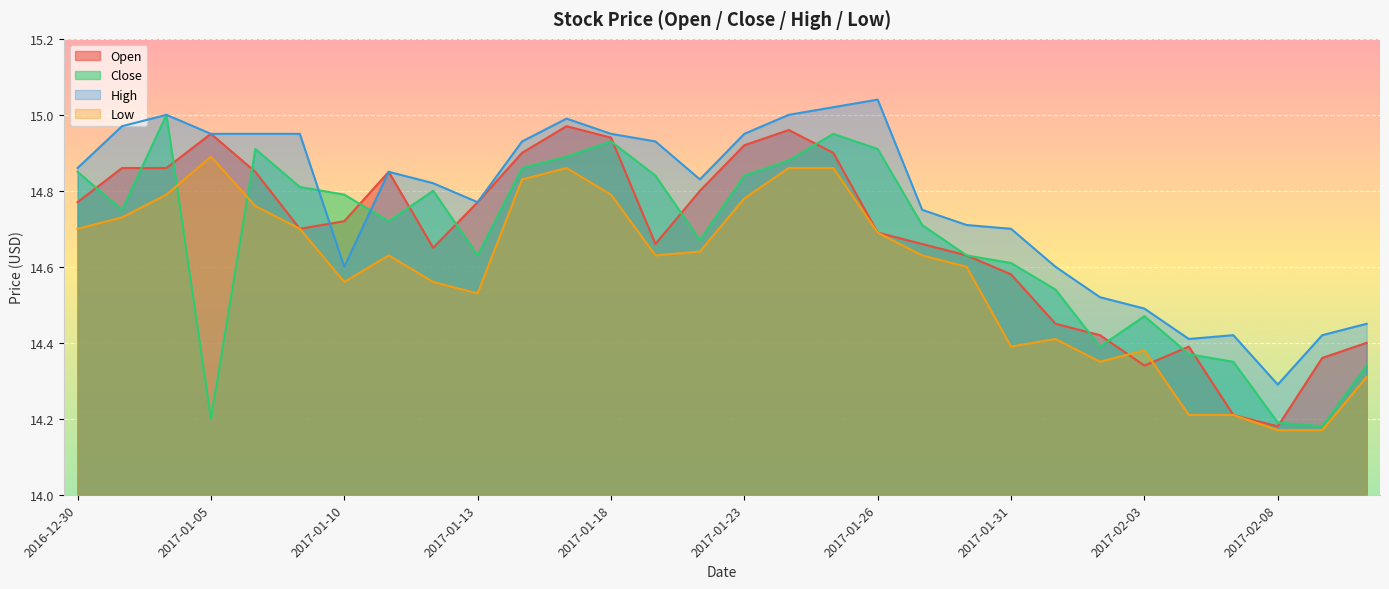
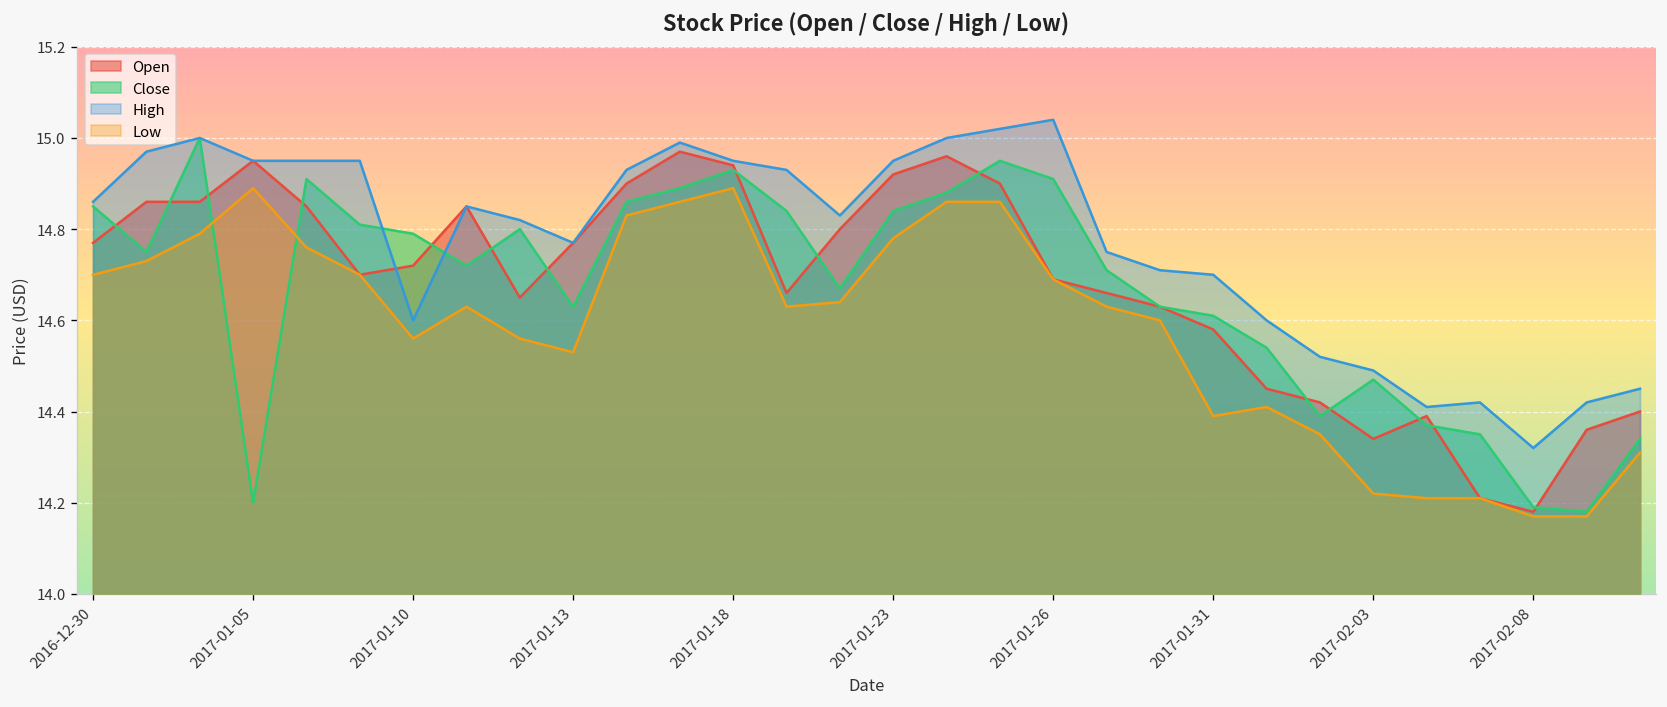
  {
    "Open": {
      "2016-12-30": 14.77,
      "2017-01-10": 14.72,
      "2017-01-18": 14.94,
      "2017-01-23": 14.92,
      "2017-01-31": 14.58,
      "2017-02-03": 14.34,
      "2017-02-08": 14.18
    },
    "Close": {
      "2016-12-30": 14.85,
      "2017-01-05": 14.20,
      "2017-01-10": 14.79,
      "2017-01-13": 14.63,
      "2017-01-18": 14.93,
      "2017-01-23": 14.84,
      "2017-01-26": 14.91,
      "2017-01-31": 14.61,
      "2017-02-03": 14.47,
      "2017-02-08": 14.19
    },
    "High": {
      "2016-12-30": 14.86,
      "2017-01-10": 14.60,
      "2017-01-18": 14.95,
      "2017-01-23": 14.95,
      "2017-01-26": 15.04,
      "2017-01-31": 14.70,
      "2017-02-03": 14.49,
-     "2017-02-08": 14.29
+     "2017-02-08": 14.32
    },
    "Low": {
      "2016-12-30": 14.70,
      "2017-01-05": 14.89,
      "2017-01-10": 14.56,
      "2017-01-13": 14.53,
-     "2017-01-18": 14.79,
+     "2017-01-18": 14.89,
      "2017-01-23": 14.78,
      "2017-01-31": 14.39,
-     "2017-02-03": 14.38,
+     "2017-02-03": 14.22,
      "2017-02-08": 14.17
    }
  }
